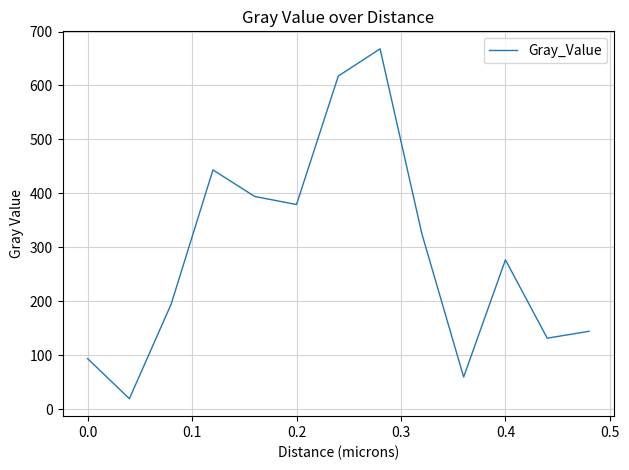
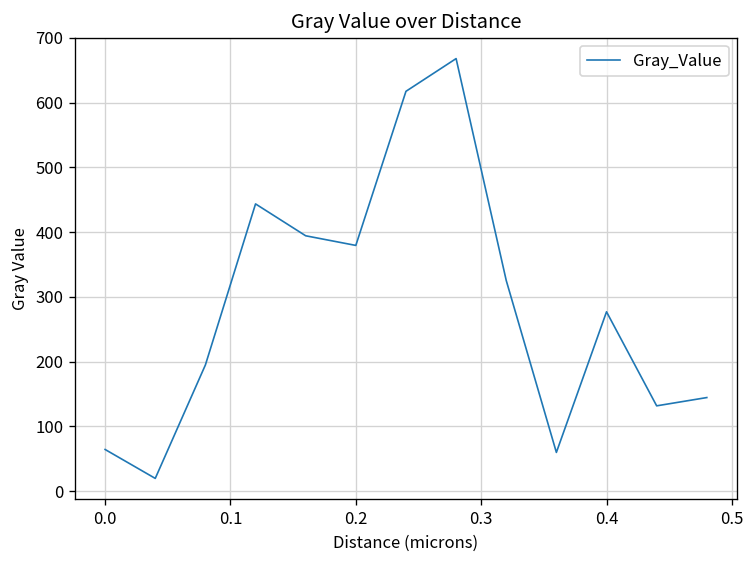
  {
-   "0.0": 90,
+   "0.0": 60,
    "0.2": 380,
    "0.4": 280
  }
